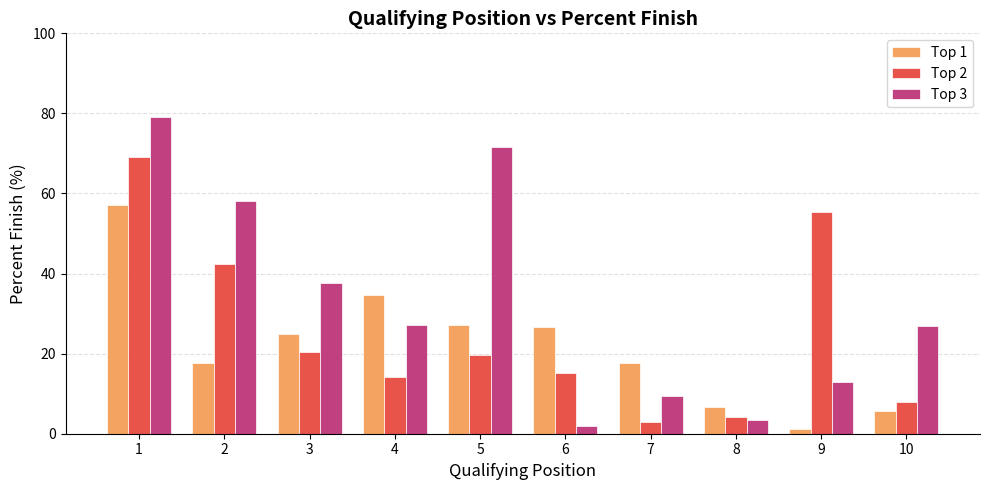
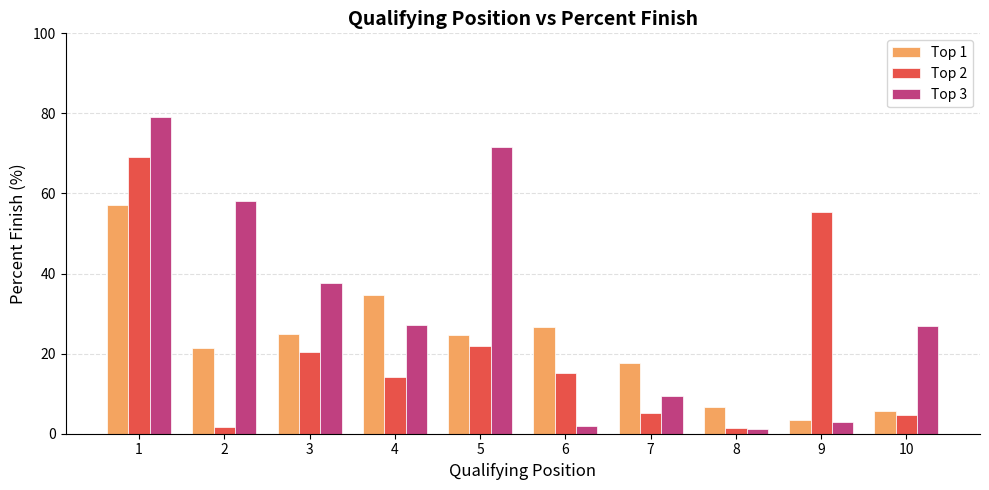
  {
    "Top 1": {
      "1": 57,
-     "2": 18,
+     "2": 21,
      "3": 25,
      "4": 35,
-     "5": 27,
+     "5": 25,
      "6": 27,
      "7": 18,
      "8": 7,
-     "9": 1,
+     "9": 3,
      "10": 6
    },
    "Top 2": {
      "1": 69,
-     "2": 42,
+     "2": 2,
      "3": 20,
      "4": 14,
-     "5": 20,
+     "5": 22,
      "6": 15,
-     "7": 3,
-     "8": 4,
+     "7": 5,
+     "8": 1,
      "9": 55,
-     "10": 8
+     "10": 5
    },
    "Top 3": {
      "1": 79,
      "2": 58,
      "3": 38,
      "4": 27,
      "5": 72,
      "6": 2,
      "7": 10,
-     "8": 3,
-     "9": 13,
+     "8": 1,
+     "9": 3,
      "10": 27
    }
  }
